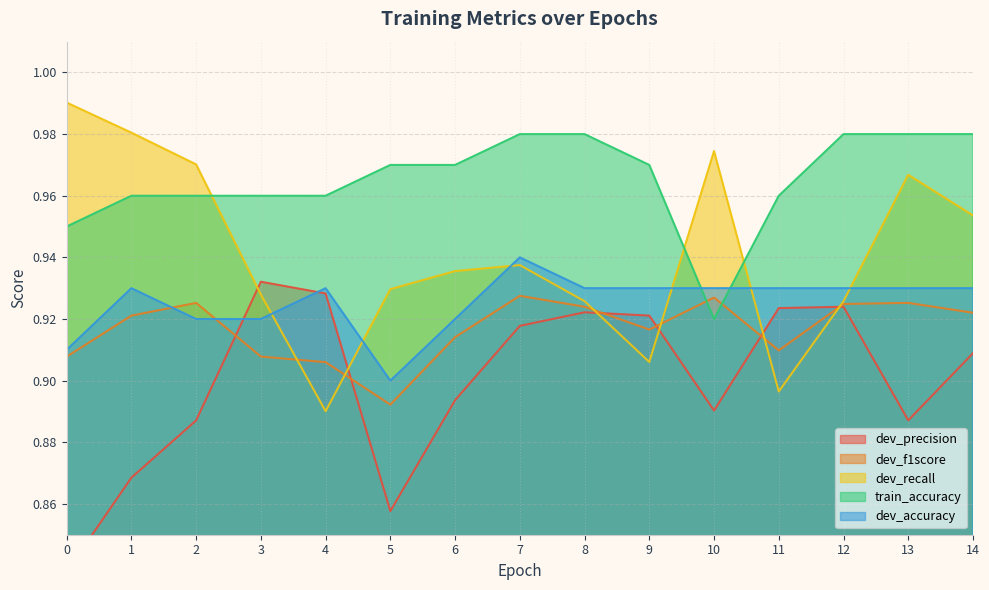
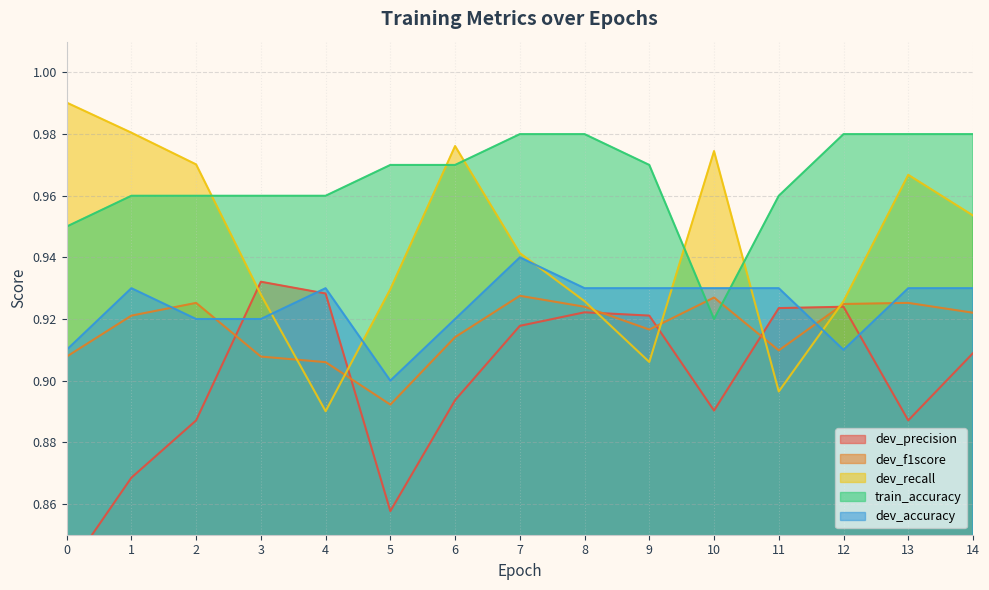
  {
    "dev_recall": {
      "0": 0.990,
      "1": 0.980,
      "2": 0.970,
      "3": 0.928,
      "4": 0.890,
      "5": 0.930,
-     "6": 0.936,
-     "7": 0.938,
+     "6": 0.976,
+     "7": 0.941,
      "8": 0.926,
      "9": 0.906,
      "10": 0.974,
      "11": 0.896,
      "12": 0.926,
      "13": 0.967,
      "14": 0.954
    },
    "train_accuracy": {
      "0": 0.950,
      "1": 0.960,
      "2": 0.960,
      "3": 0.960,
      "4": 0.960,
      "5": 0.970,
      "6": 0.970,
      "7": 0.980,
      "8": 0.980,
      "9": 0.970,
      "10": 0.920,
      "11": 0.960,
      "12": 0.980,
      "13": 0.980,
      "14": 0.980
    },
    "dev_accuracy": {
      "0": 0.91,
      "1": 0.93,
      "2": 0.92,
      "3": 0.92,
      "4": 0.93,
      "5": 0.90,
      "6": 0.92,
      "7": 0.94,
      "8": 0.93,
      "9": 0.93,
      "10": 0.93,
      "11": 0.93,
-     "12": 0.93,
+     "12": 0.91,
      "13": 0.93,
      "14": 0.93
    }
  }
